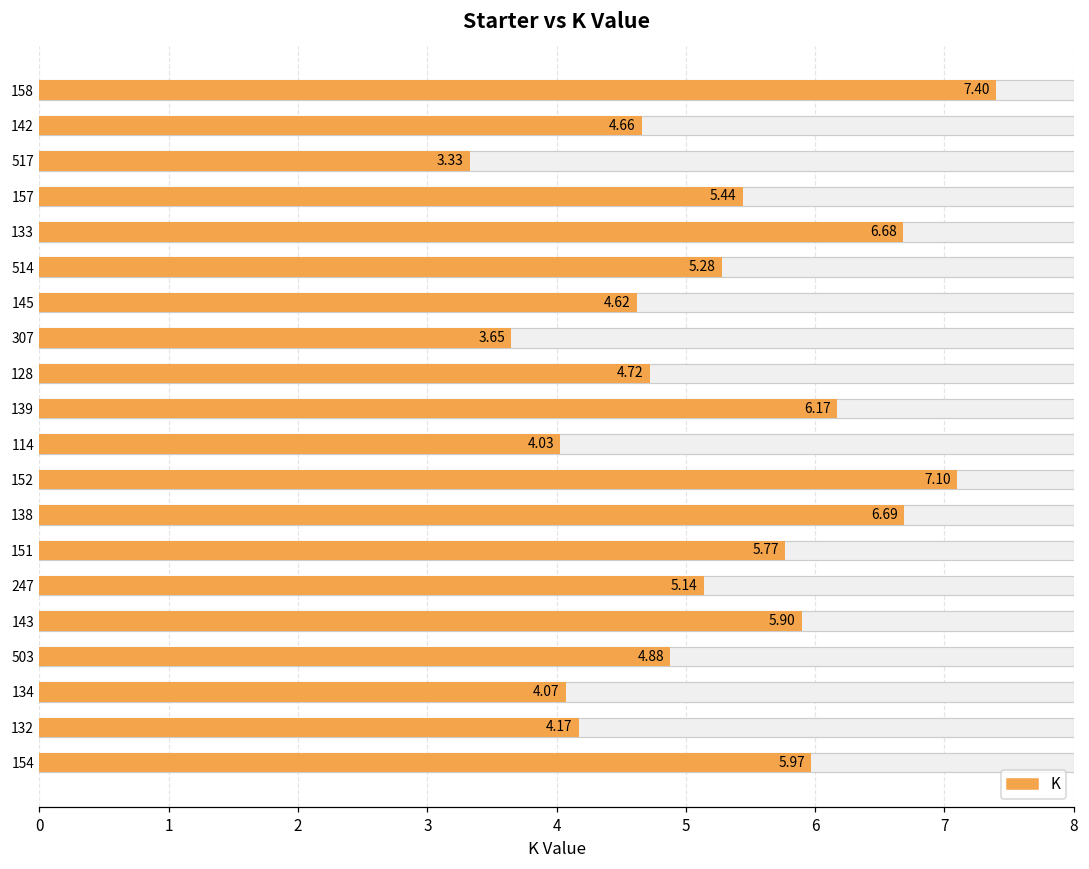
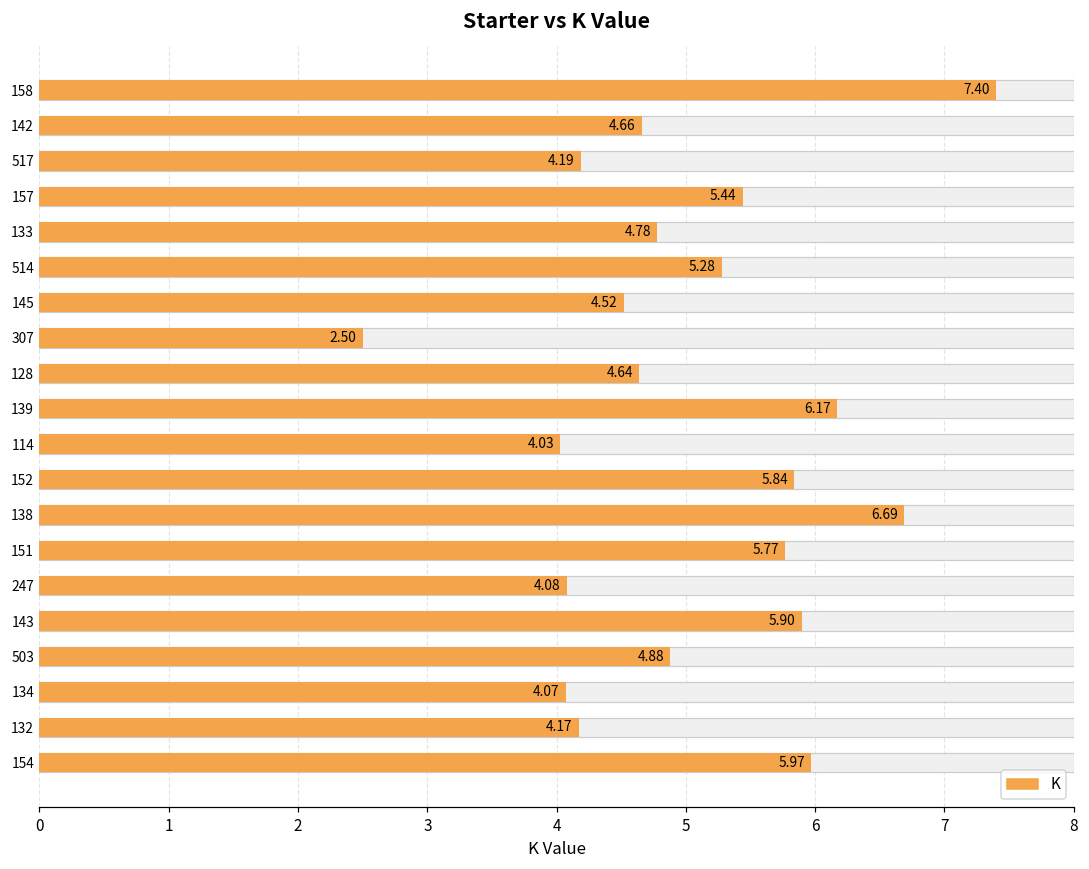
  {
    "K": {
-     "517": 3.33,
-     "133": 6.68,
-     "145": 4.62,
-     "307": 3.65,
-     "128": 4.72,
-     "152": 7.10,
-     "247": 5.14
+     "517": 4.19,
+     "133": 4.78,
+     "145": 4.52,
+     "307": 2.50,
+     "128": 4.64,
+     "152": 5.84,
+     "247": 4.08
    }
  }
